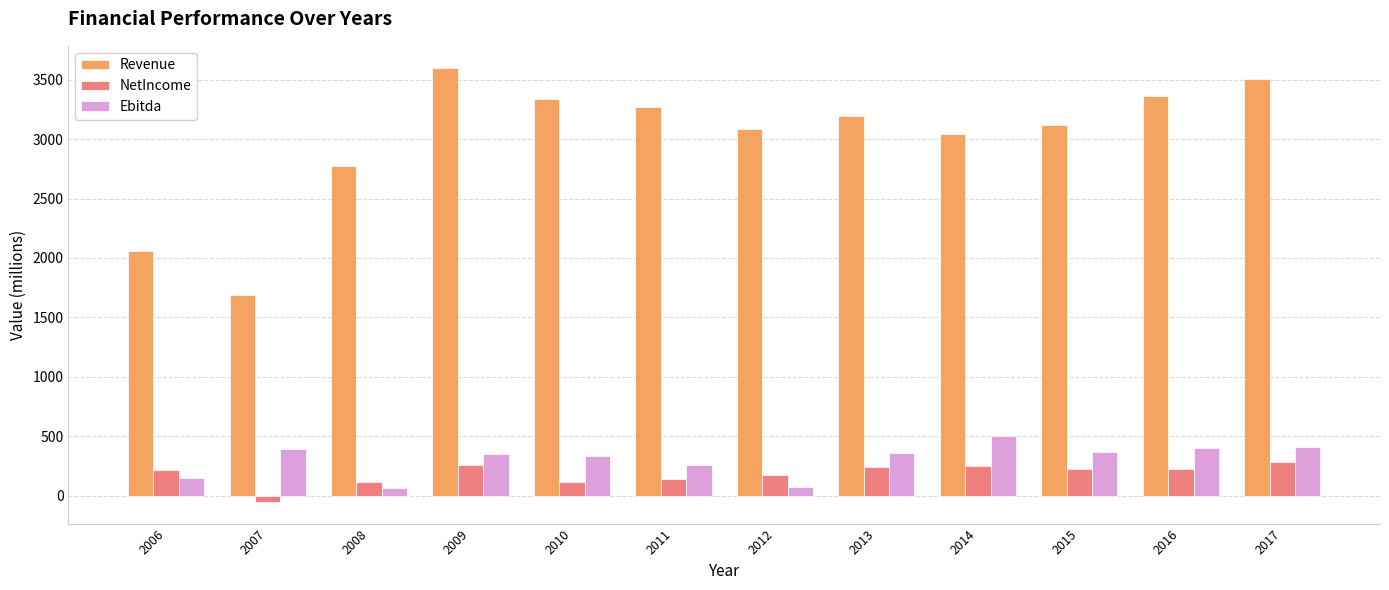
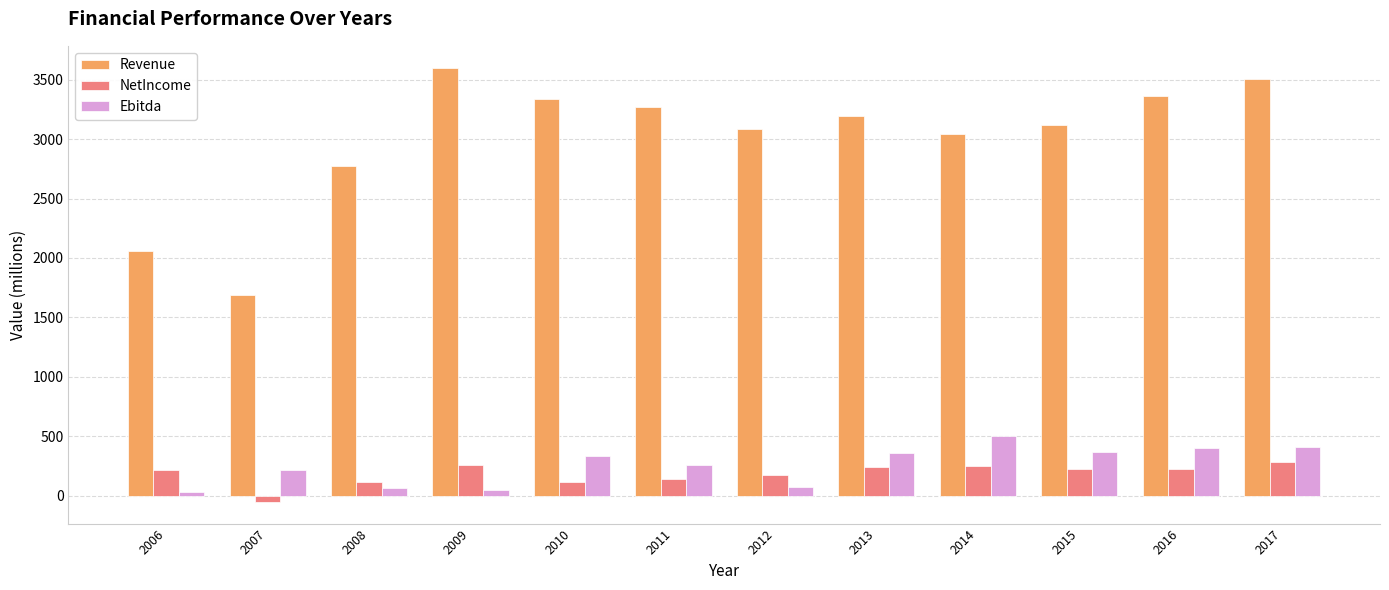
  {
    "Ebitda": {
-     "2006": 150,
-     "2007": 390,
+     "2006": 30,
+     "2007": 220,
      "2008": 70,
-     "2009": 350,
+     "2009": 50,
      "2010": 340,
      "2011": 260,
      "2012": 70,
      "2013": 360,
      "2014": 500,
      "2015": 370,
      "2016": 400,
      "2017": 410
    }
  }
